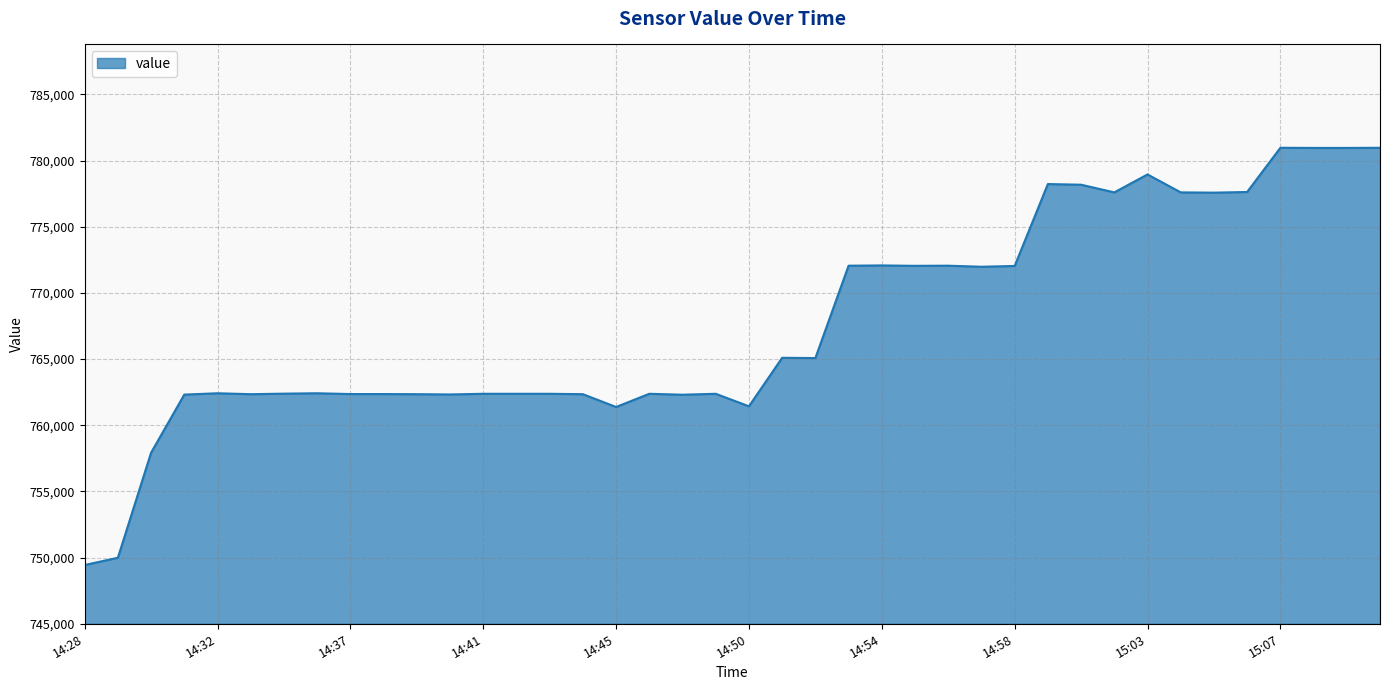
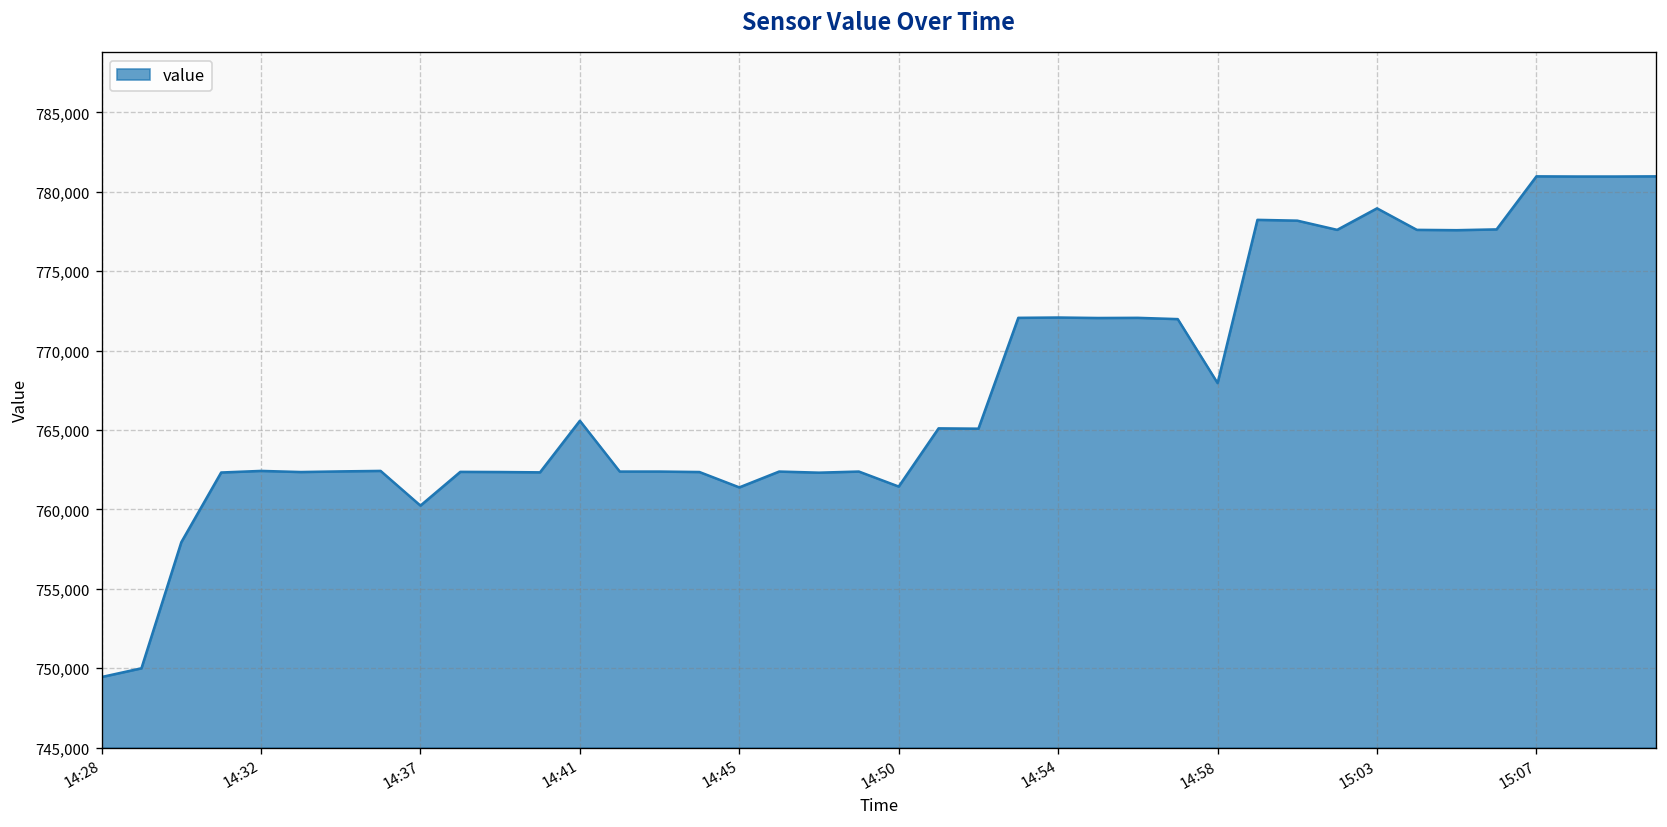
  {
    "14:28": "749,400",
    "14:32": "762,400",
-   "14:37": "762,400",
-   "14:41": "762,400",
+   "14:37": "760,200",
+   "14:41": "765,600",
    "14:45": "761,400",
    "14:50": "761,400",
    "14:54": "772,100",
-   "14:58": "772,000",
+   "14:58": "768,000",
    "15:03": "779,000",
    "15:07": "781,000"
  }
